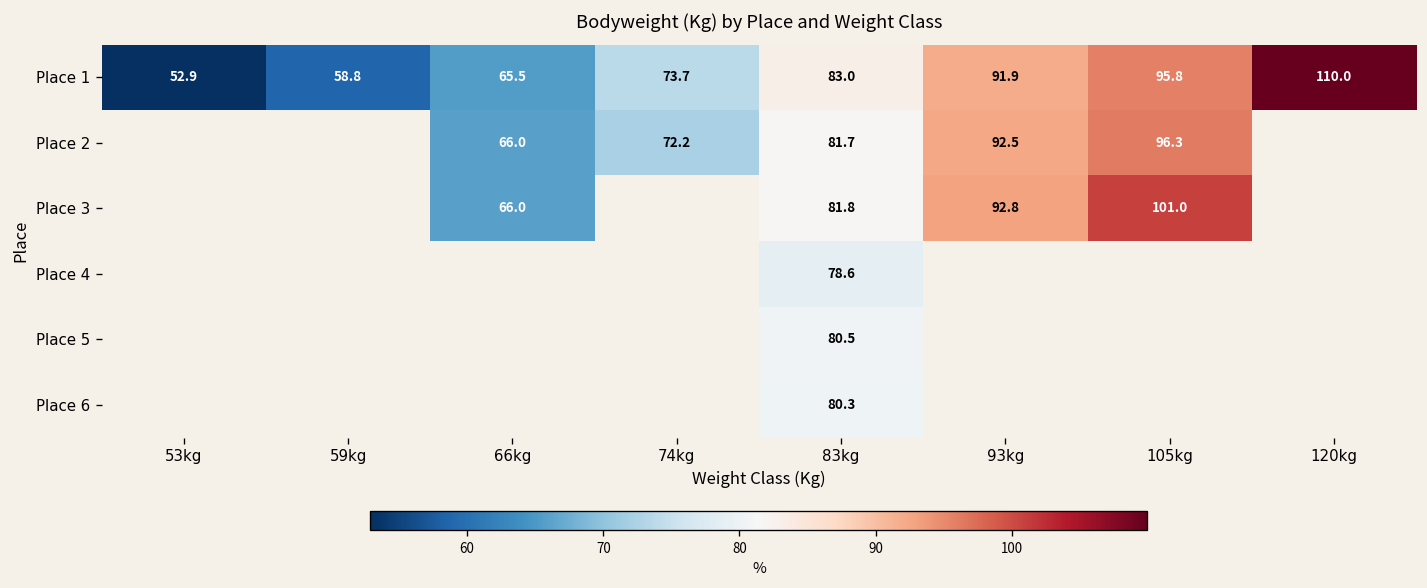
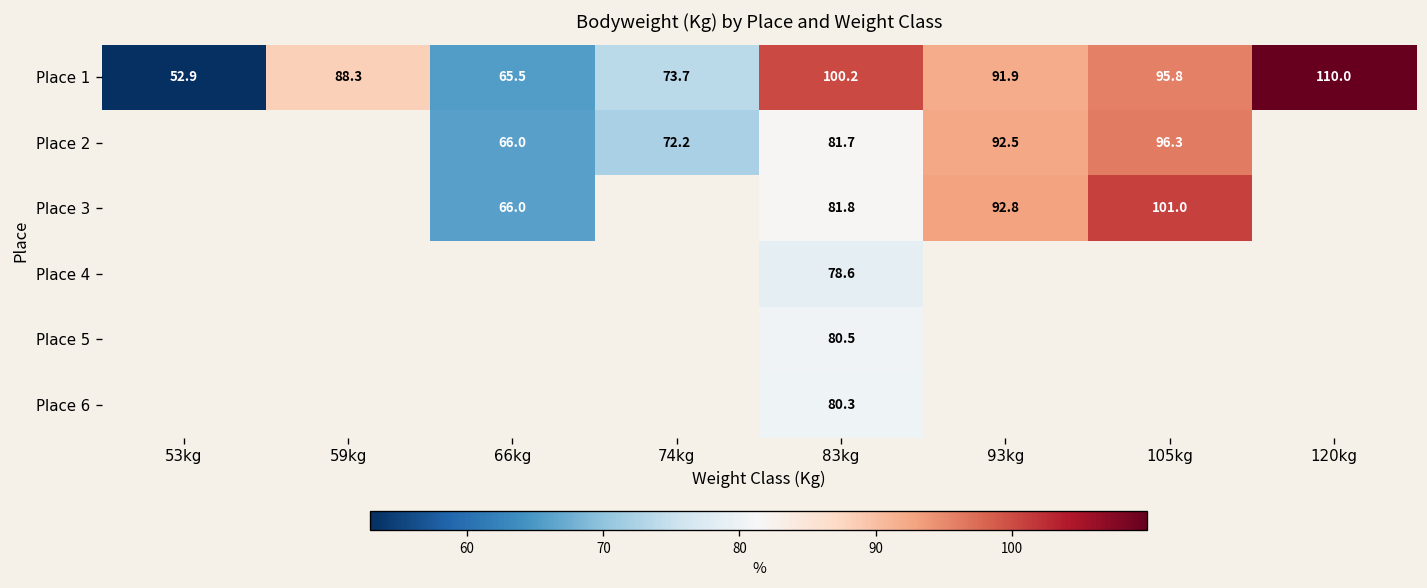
  {
    "Place 1": {
      "53kg": 52.9,
-     "59kg": 58.8,
+     "59kg": 88.3,
      "66kg": 65.5,
      "74kg": 73.7,
-     "83kg": 83.0,
+     "83kg": 100.2,
      "93kg": 91.9,
      "105kg": 95.8,
      "120kg": 110.0
    },
    "Place 2": {
      "66kg": 66.0,
      "74kg": 72.2,
      "83kg": 81.7,
      "93kg": 92.5,
      "105kg": 96.3
    },
    "Place 3": {
      "66kg": 66.0,
      "83kg": 81.8,
      "93kg": 92.8,
      "105kg": 101.0
    },
    "Place 4": {
      "83kg": 78.6
    },
    "Place 5": {
      "83kg": 80.5
    },
    "Place 6": {
      "83kg": 80.3
    }
  }
